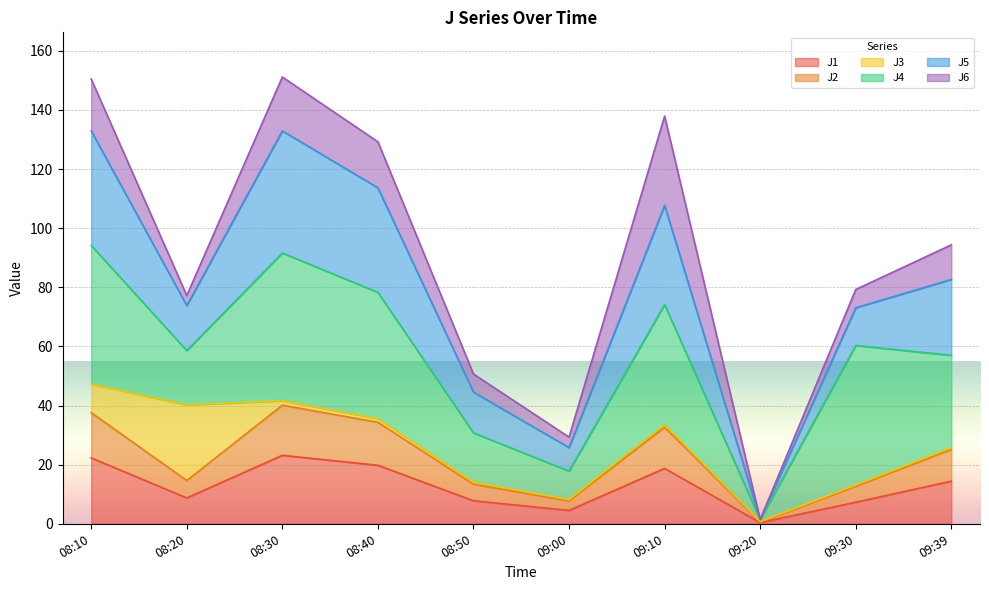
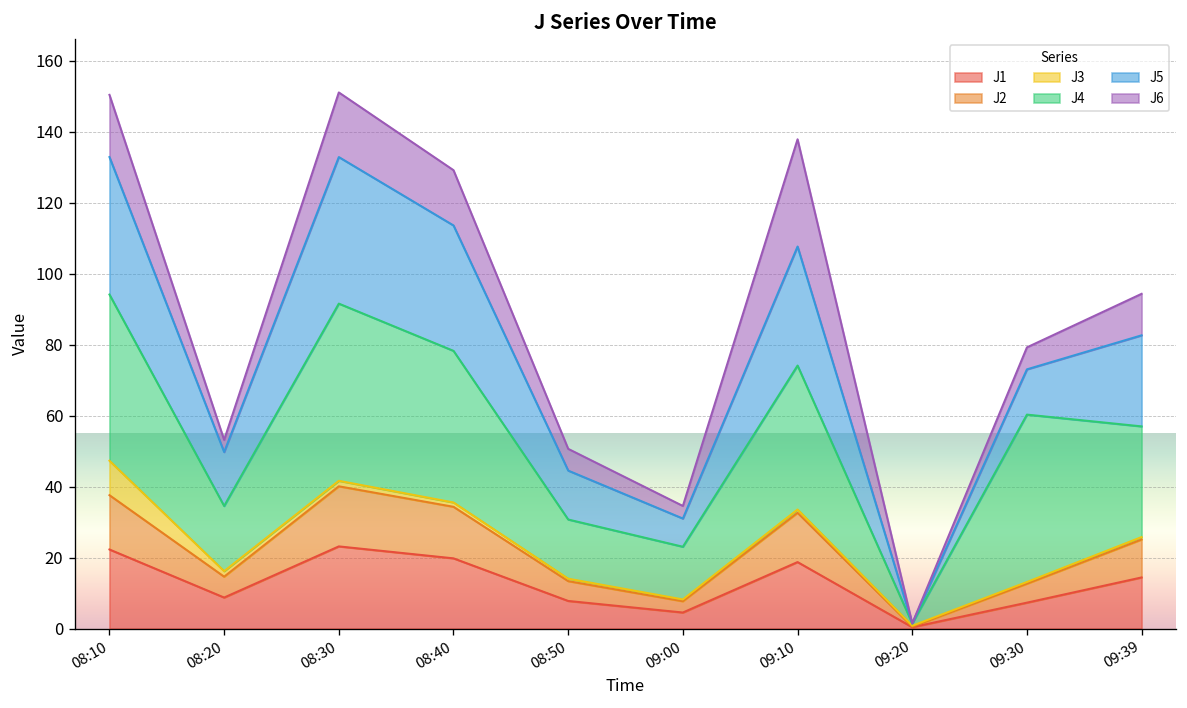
  {
    "J3": {
      "08:10": 10,
-     "08:20": 26,
+     "08:20": 2,
      "08:30": 2,
      "08:40": 1,
      "09:10": 1
    },
    "J4": {
      "08:10": 47,
      "08:20": 18,
      "08:30": 50,
      "08:40": 43,
      "08:50": 17,
-     "09:00": 10,
+     "09:00": 15,
      "09:10": 41,
      "09:30": 47,
      "09:39": 31
    },
    "J5": {
      "08:10": 39,
      "08:20": 15,
      "08:30": 41,
      "08:40": 35,
      "08:50": 14,
      "09:00": 8,
      "09:10": 34,
      "09:30": 13,
      "09:39": 26
    },
    "J6": {
      "08:10": 18,
      "08:20": 3,
      "08:30": 18,
      "08:40": 16,
      "08:50": 6,
      "09:00": 4,
      "09:10": 30,
      "09:30": 6,
      "09:39": 12
    }
  }
